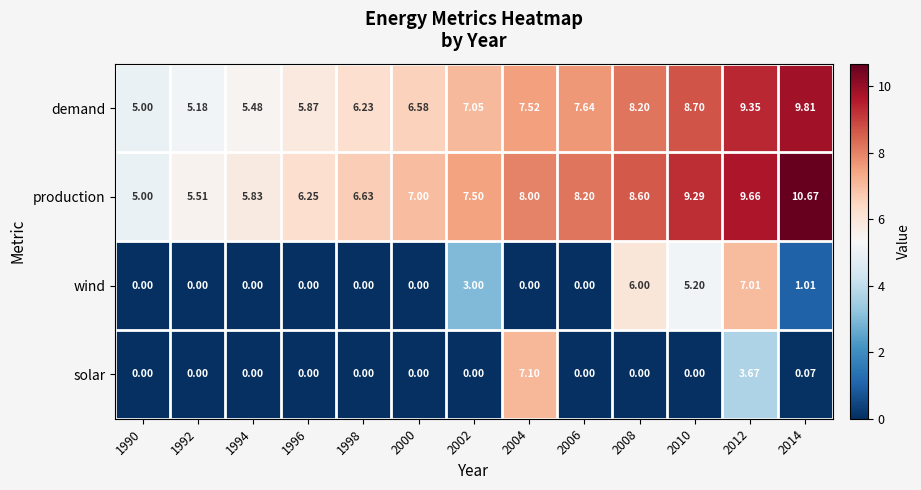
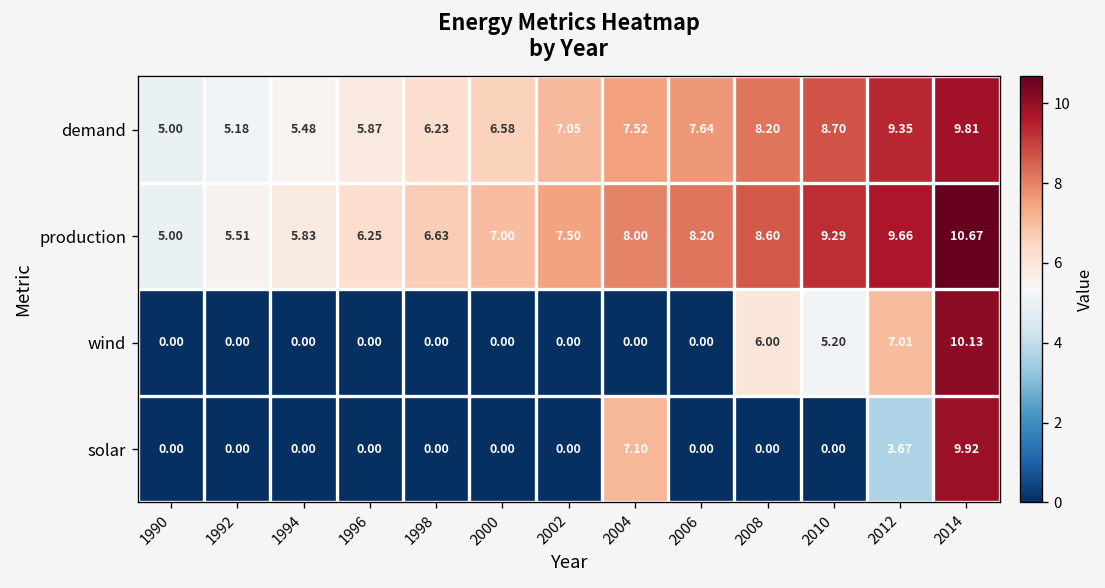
  {
    "demand": {
      "1990": 5.00,
      "1992": 5.18,
      "1994": 5.48,
      "1996": 5.87,
      "1998": 6.23,
      "2000": 6.58,
      "2002": 7.05,
      "2004": 7.52,
      "2006": 7.64,
      "2008": 8.20,
      "2010": 8.70,
      "2012": 9.35,
      "2014": 9.81
    },
    "production": {
      "1990": 5.00,
      "1992": 5.51,
      "1994": 5.83,
      "1996": 6.25,
      "1998": 6.63,
      "2000": 7.00,
      "2002": 7.50,
      "2004": 8.00,
      "2006": 8.20,
      "2008": 8.60,
      "2010": 9.29,
      "2012": 9.66,
      "2014": 10.67
    },
    "wind": {
      "1990": 0.00,
      "1992": 0.00,
      "1994": 0.00,
      "1996": 0.00,
      "1998": 0.00,
      "2000": 0.00,
-     "2002": 3.00,
+     "2002": 0.00,
      "2004": 0.00,
      "2006": 0.00,
      "2008": 6.00,
      "2010": 5.20,
      "2012": 7.01,
-     "2014": 1.01
+     "2014": 10.13
    },
    "solar": {
      "1990": 0.00,
      "1992": 0.00,
      "1994": 0.00,
      "1996": 0.00,
      "1998": 0.00,
      "2000": 0.00,
      "2002": 0.00,
      "2004": 7.10,
      "2006": 0.00,
      "2008": 0.00,
      "2010": 0.00,
      "2012": 3.67,
-     "2014": 0.07
+     "2014": 9.92
    }
  }
